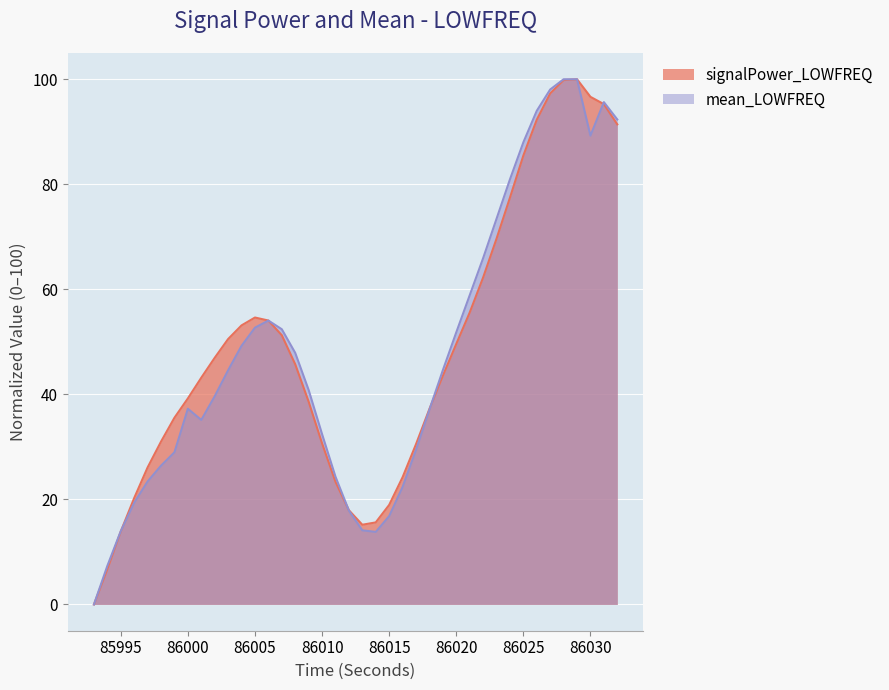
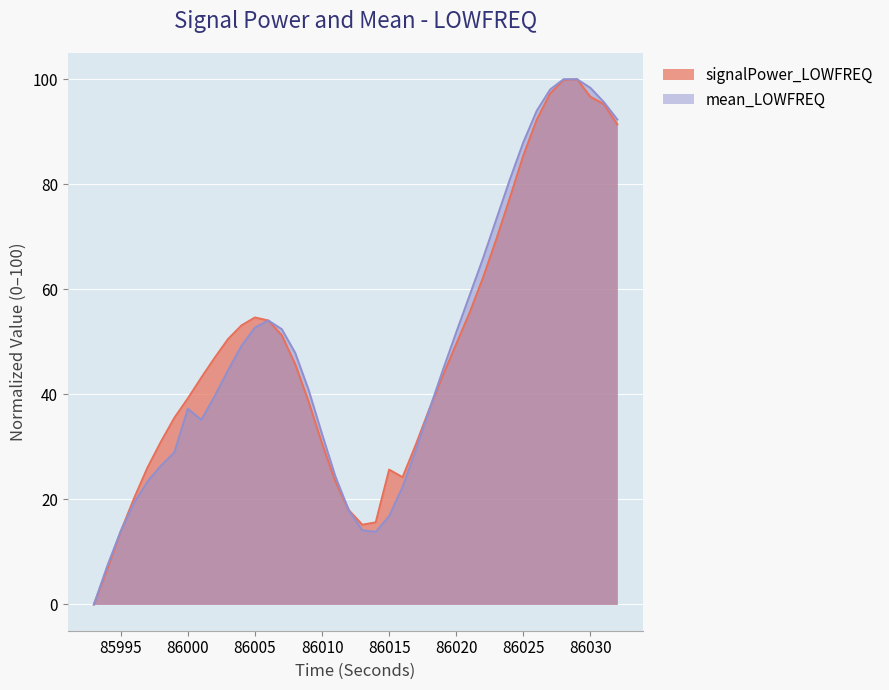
  {
    "signalPower_LOWFREQ": {
      "86000": 39,
      "86005": 55,
      "86010": 31,
-     "86015": 19,
+     "86015": 26,
      "86020": 50,
      "86025": 85,
      "86030": 97
    },
    "mean_LOWFREQ": {
      "86000": 37,
      "86005": 53,
      "86010": 32,
      "86015": 17,
      "86020": 52,
      "86025": 88,
-     "86030": 89
+     "86030": 98
    }
  }
